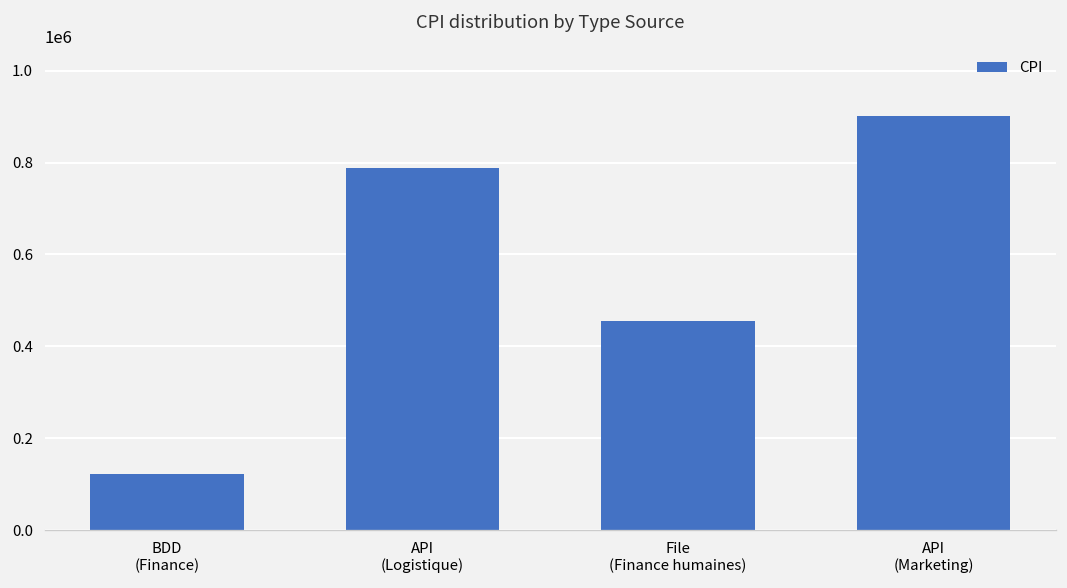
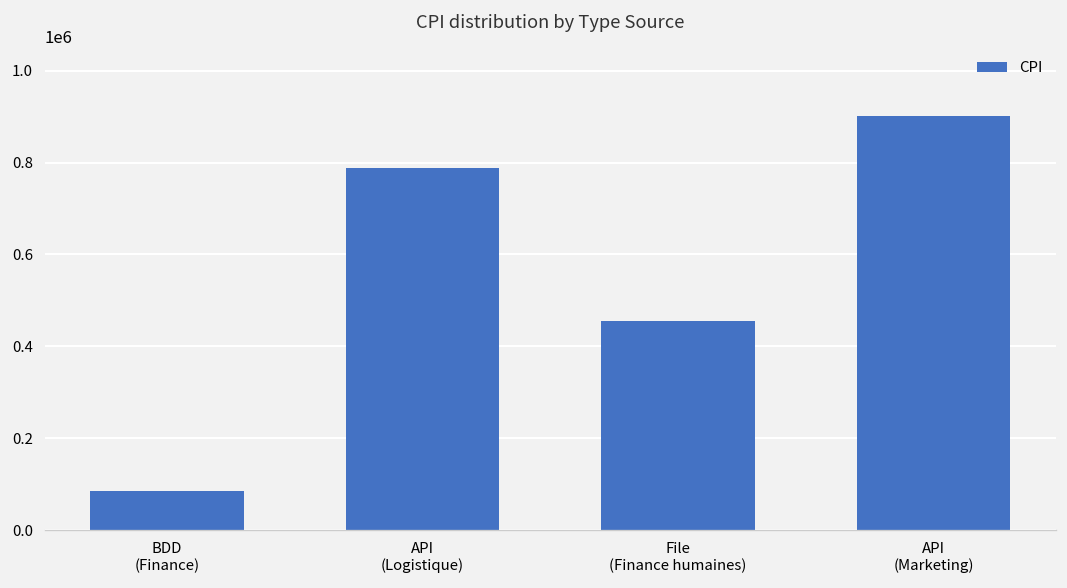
  {
-   "BDD (Finance)": 120000,
+   "BDD (Finance)": 90000,
    "API (Logistique)": 790000,
    "File (Finance humaines)": 460000,
    "API (Marketing)": 900000
  }
